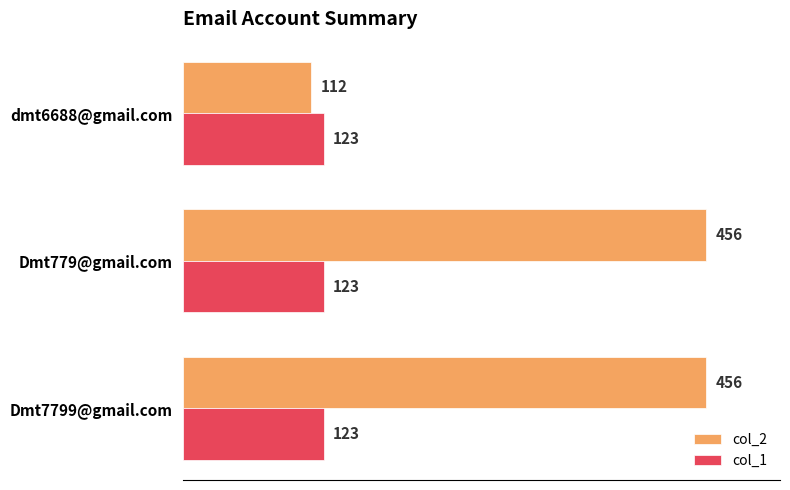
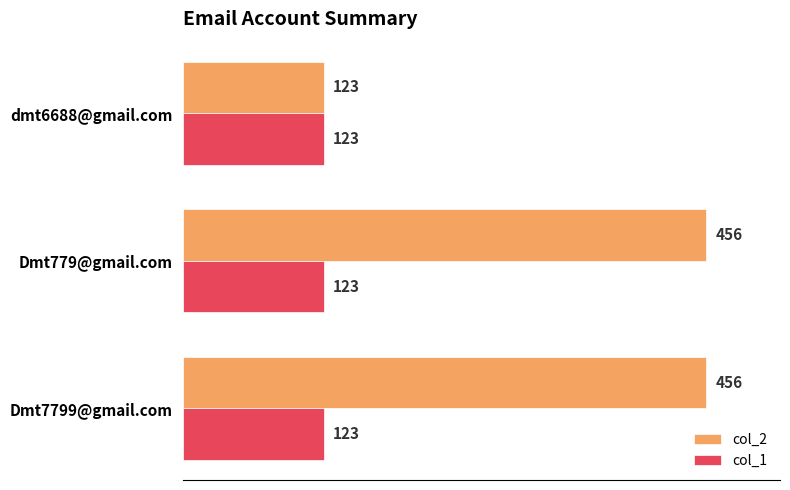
  {
    "col_2": {
-     "dmt6688@gmail.com": 112,
+     "dmt6688@gmail.com": 123,
      "Dmt779@gmail.com": 456,
      "Dmt7799@gmail.com": 456
    },
    "col_1": {
      "dmt6688@gmail.com": 123,
      "Dmt779@gmail.com": 123,
      "Dmt7799@gmail.com": 123
    }
  }
